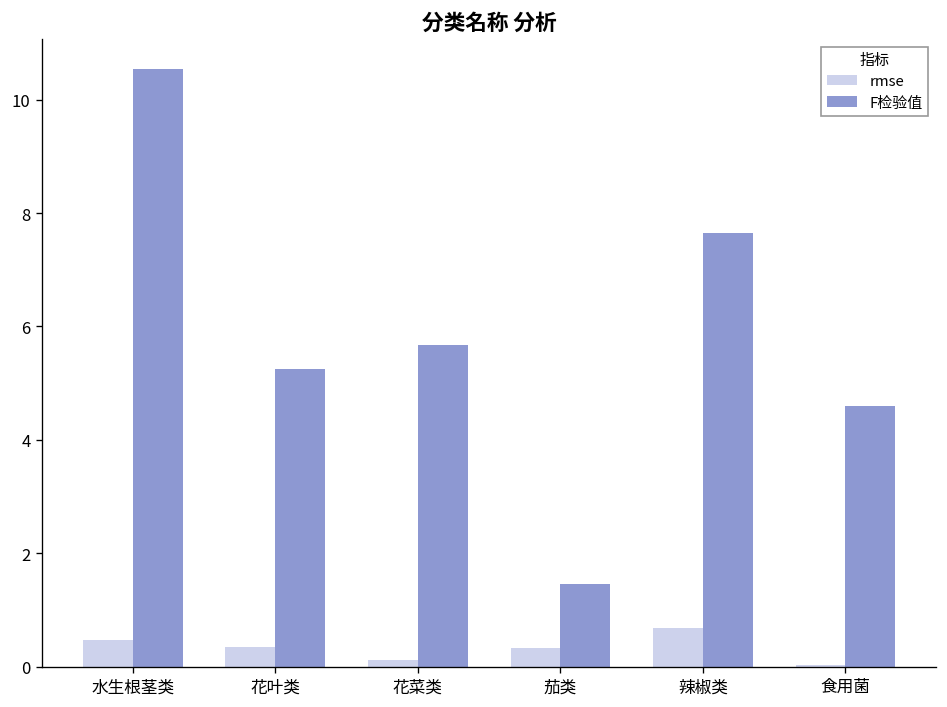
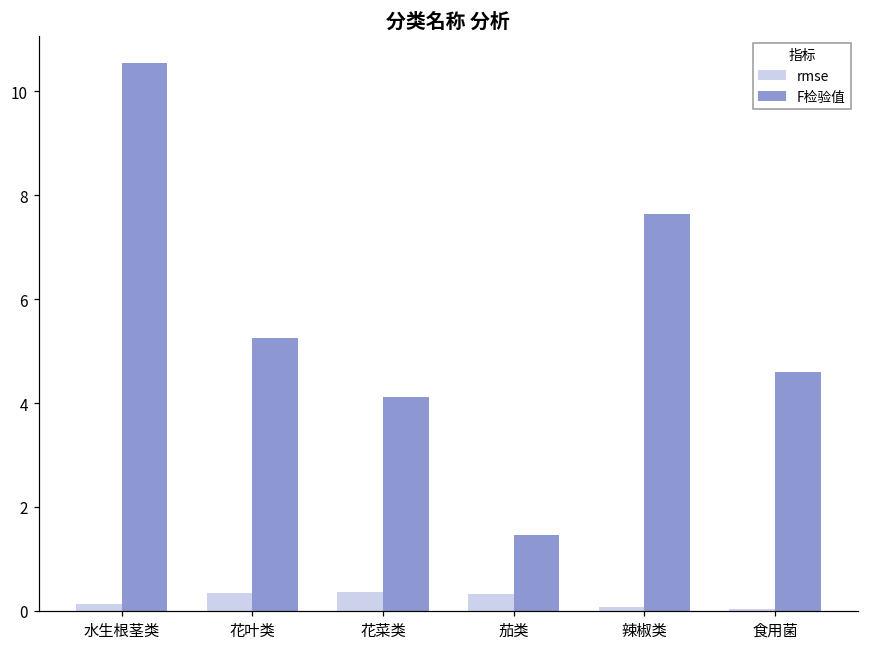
  {
    "rmse": {
-     "水生根茎类": 0.5,
+     "水生根茎类": 0.1,
      "花叶类": 0.3,
-     "花菜类": 0.1,
+     "花菜类": 0.4,
      "茄类": 0.3,
-     "辣椒类": 0.7
+     "辣椒类": 0.1
    },
    "F检验值": {
      "水生根茎类": 10.5,
      "花叶类": 5.3,
-     "花菜类": 5.7,
+     "花菜类": 4.1,
      "茄类": 1.5,
      "辣椒类": 7.6,
      "食用菌": 4.6
    }
  }
